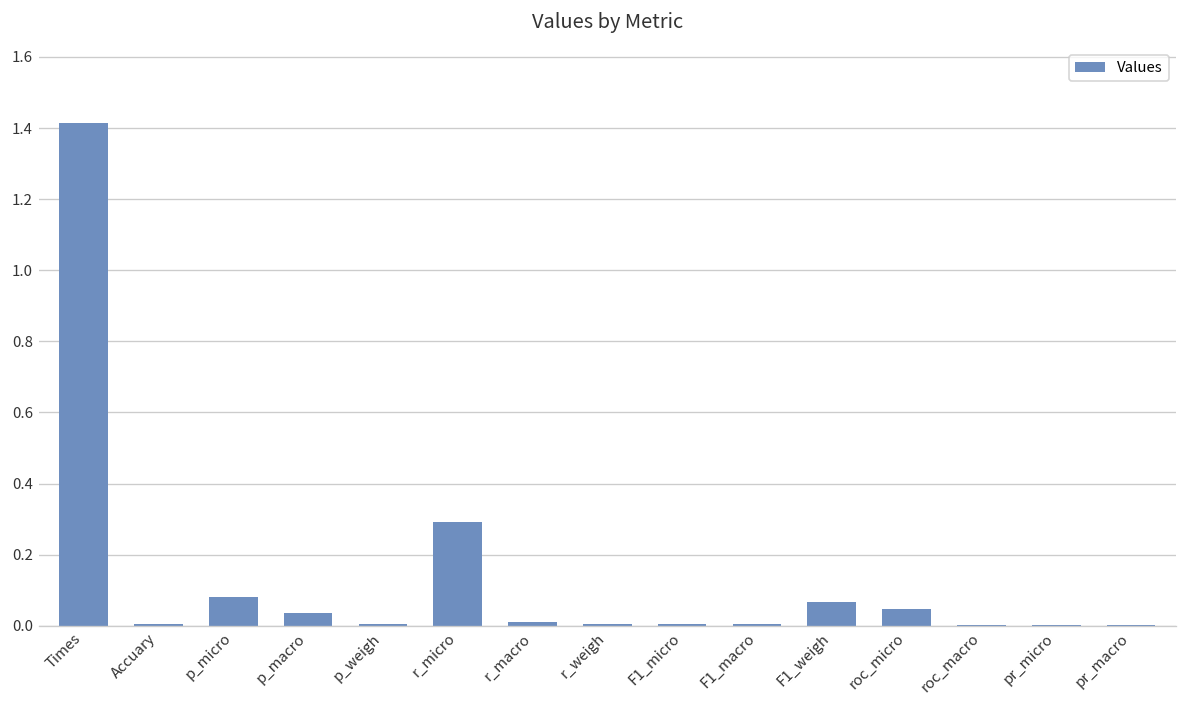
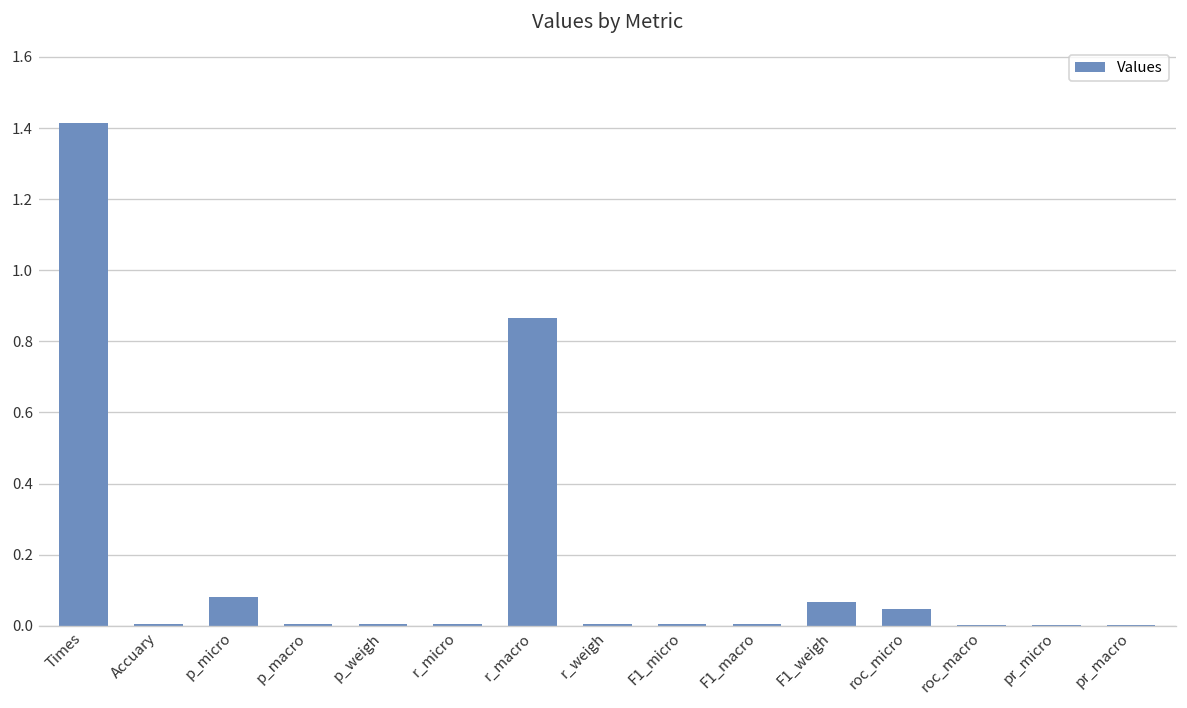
  {
    "Times": 1.41,
    "p_micro": 0.08,
-   "p_macro": 0.04,
-   "r_micro": 0.29,
-   "r_macro": 0.01,
+   "p_macro": 0.00,
+   "r_micro": 0.00,
+   "r_macro": 0.87,
    "F1_weigh": 0.07,
    "roc_micro": 0.05
  }
